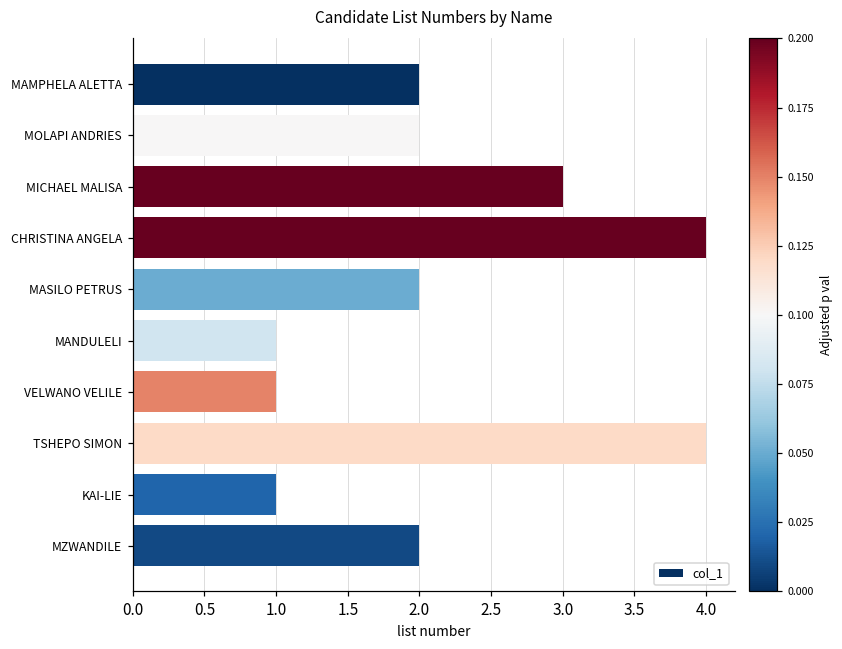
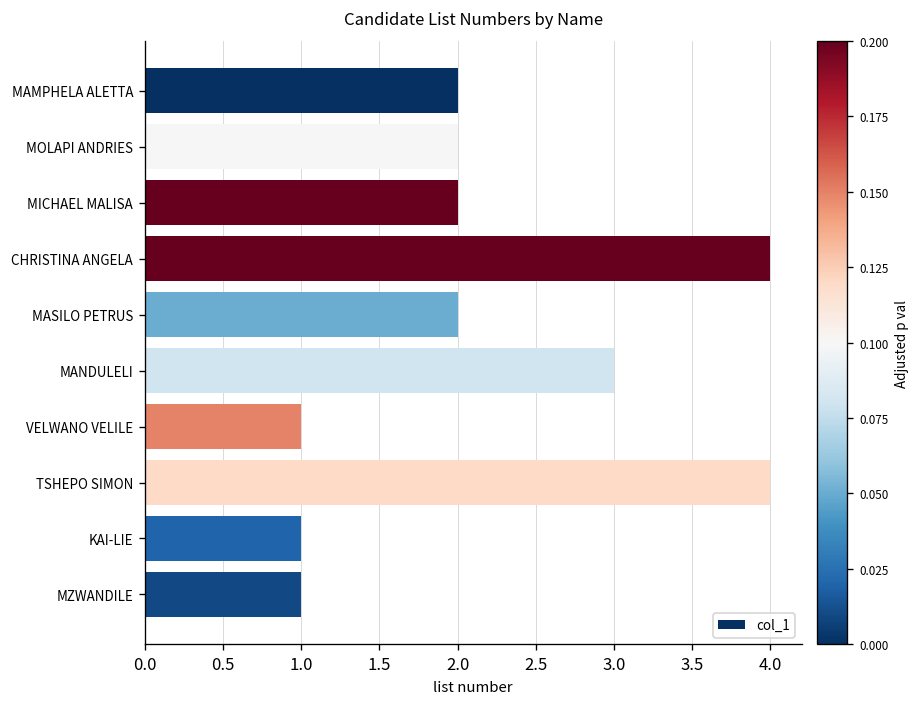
  {
    "MAMPHELA ALETTA": 2,
    "MOLAPI ANDRIES": 2,
-   "MICHAEL MALISA": 3,
+   "MICHAEL MALISA": 2,
    "CHRISTINA ANGELA": 4,
    "MASILO PETRUS": 2,
-   "MANDULELI": 1,
+   "MANDULELI": 3,
    "VELWANO VELILE": 1,
    "TSHEPO SIMON": 4,
    "KAI-LIE": 1,
-   "MZWANDILE": 2
+   "MZWANDILE": 1
  }
